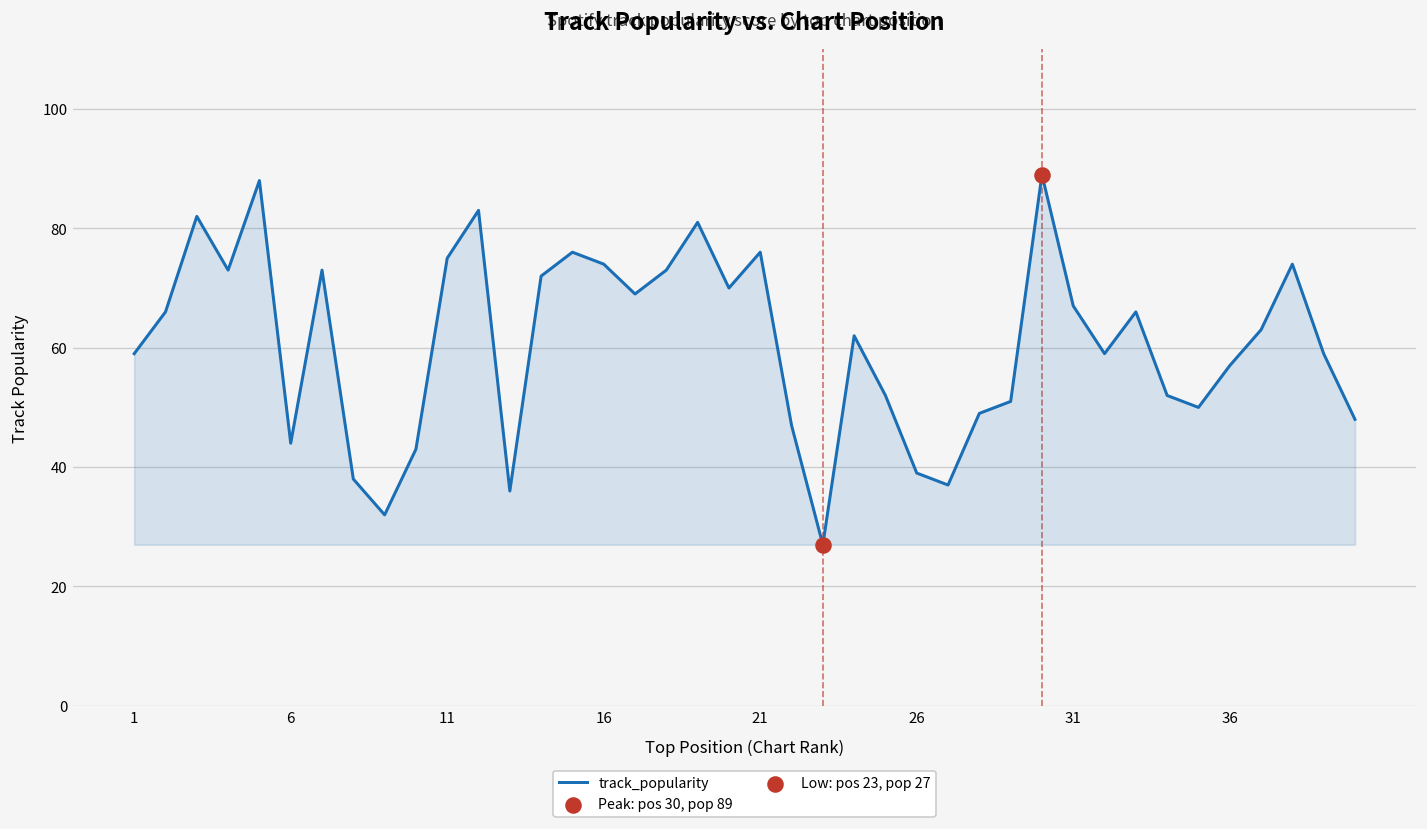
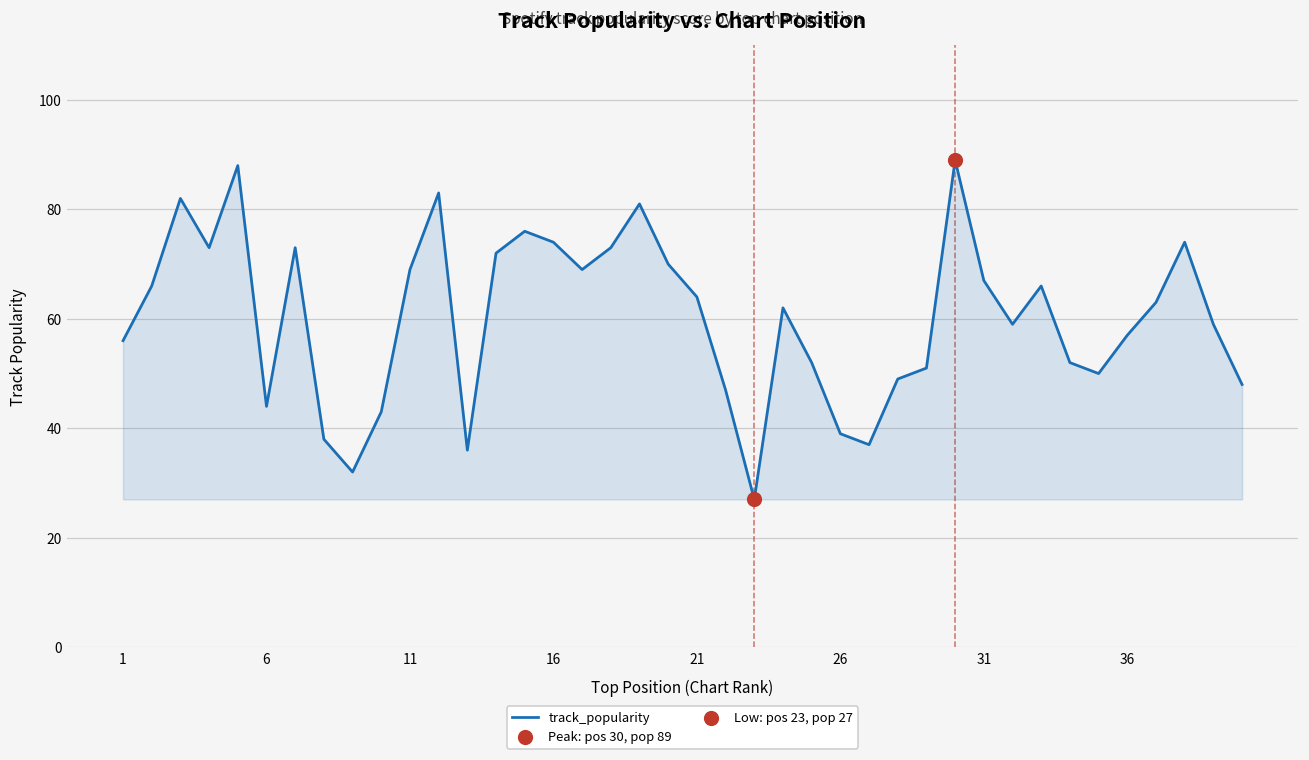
  {
    "track_popularity": {
-     "1": 59,
+     "1": 56,
      "6": 44,
-     "11": 75,
+     "11": 69,
      "16": 74,
-     "21": 76,
+     "21": 64,
      "26": 39,
      "31": 67,
      "36": 57
    }
  }
